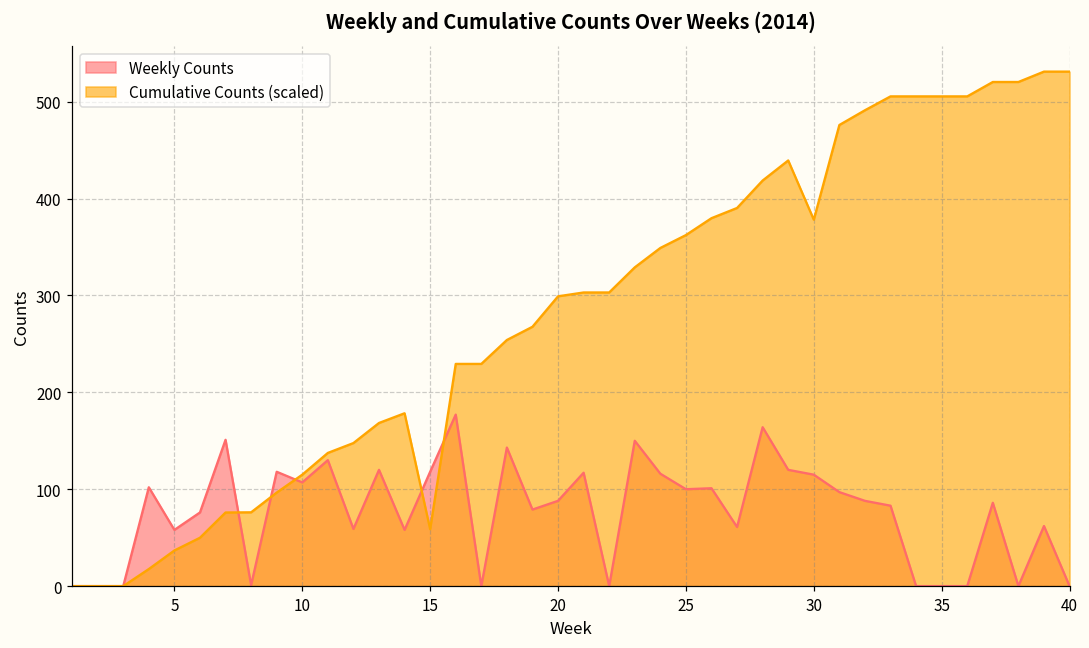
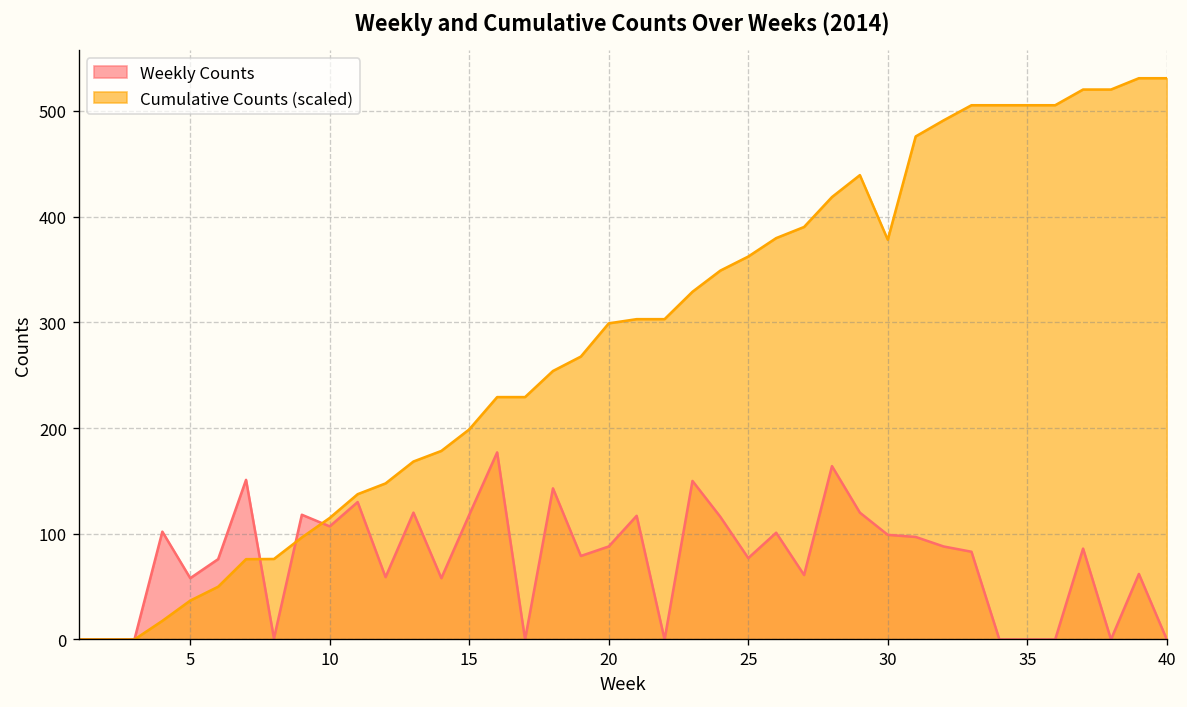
  {
    "Weekly Counts": {
      "5": 60,
      "10": 110,
      "15": 120,
      "20": 90,
-     "25": 100,
-     "30": 120,
+     "25": 80,
+     "30": 100,
      "35": 0,
      "40": 0
    },
    "Cumulative Counts (scaled)": {
      "5": 40,
      "10": 120,
-     "15": 60,
+     "15": 200,
      "20": 300,
      "25": 360,
      "30": 380,
      "35": 510,
      "40": 530
    }
  }
